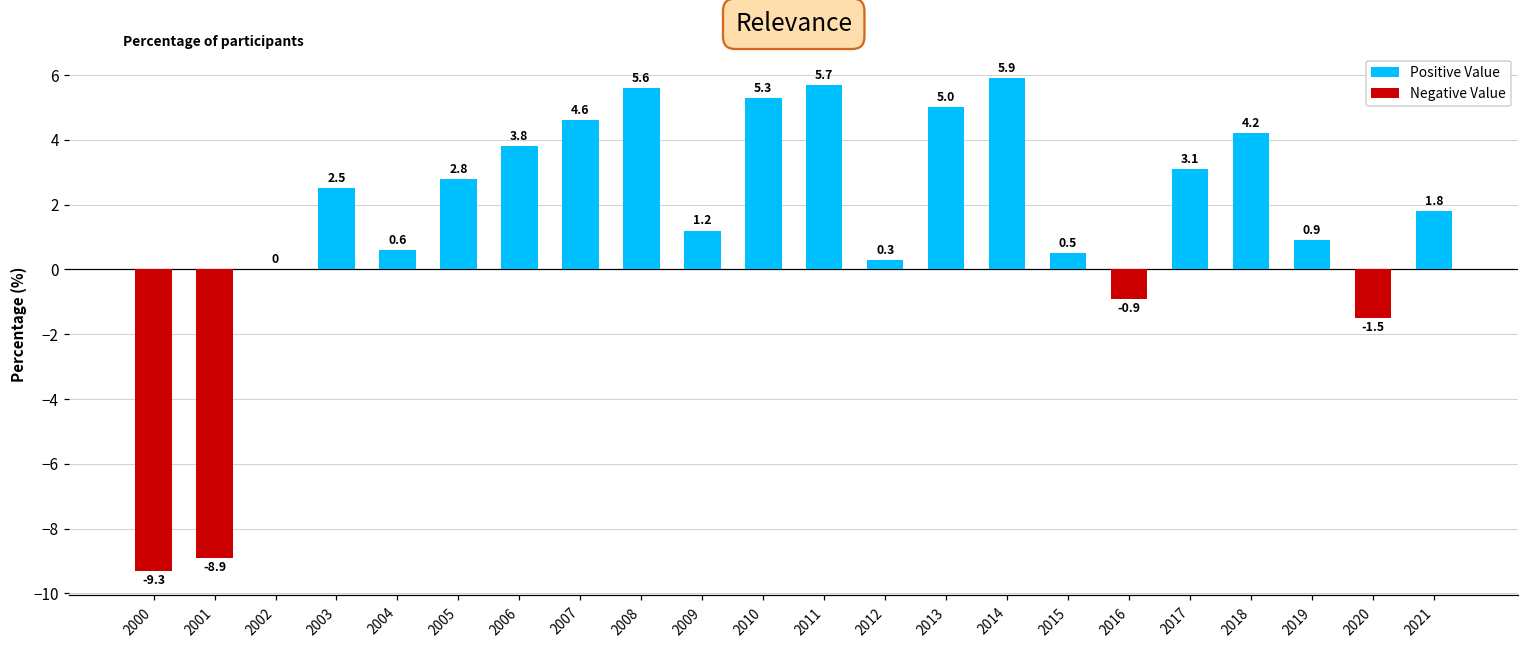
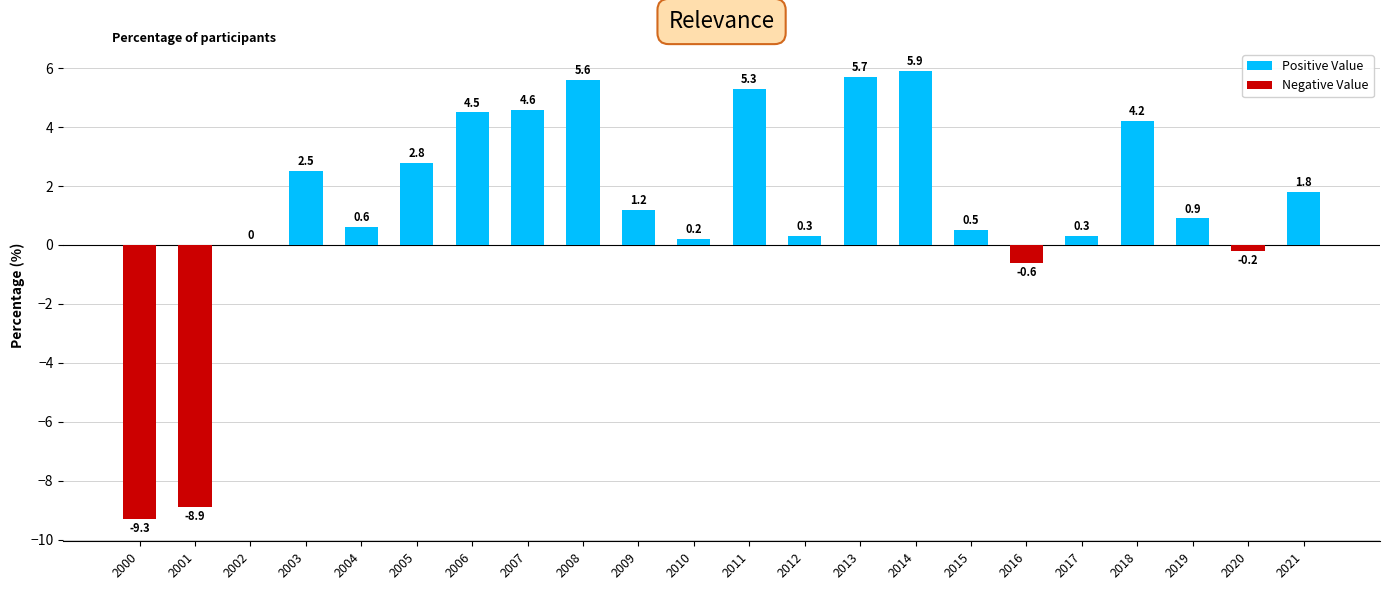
  {
    "2000": -9.3,
    "2001": -8.9,
    "2002": 0,
    "2003": 2.5,
    "2004": 0.6,
    "2005": 2.8,
-   "2006": 3.8,
+   "2006": 4.5,
    "2007": 4.6,
    "2008": 5.6,
    "2009": 1.2,
-   "2010": 5.3,
-   "2011": 5.7,
+   "2010": 0.2,
+   "2011": 5.3,
    "2012": 0.3,
-   "2013": 5.0,
+   "2013": 5.7,
    "2014": 5.9,
    "2015": 0.5,
-   "2016": -0.9,
-   "2017": 3.1,
+   "2016": -0.6,
+   "2017": 0.3,
    "2018": 4.2,
    "2019": 0.9,
-   "2020": -1.5,
+   "2020": -0.2,
    "2021": 1.8
  }
